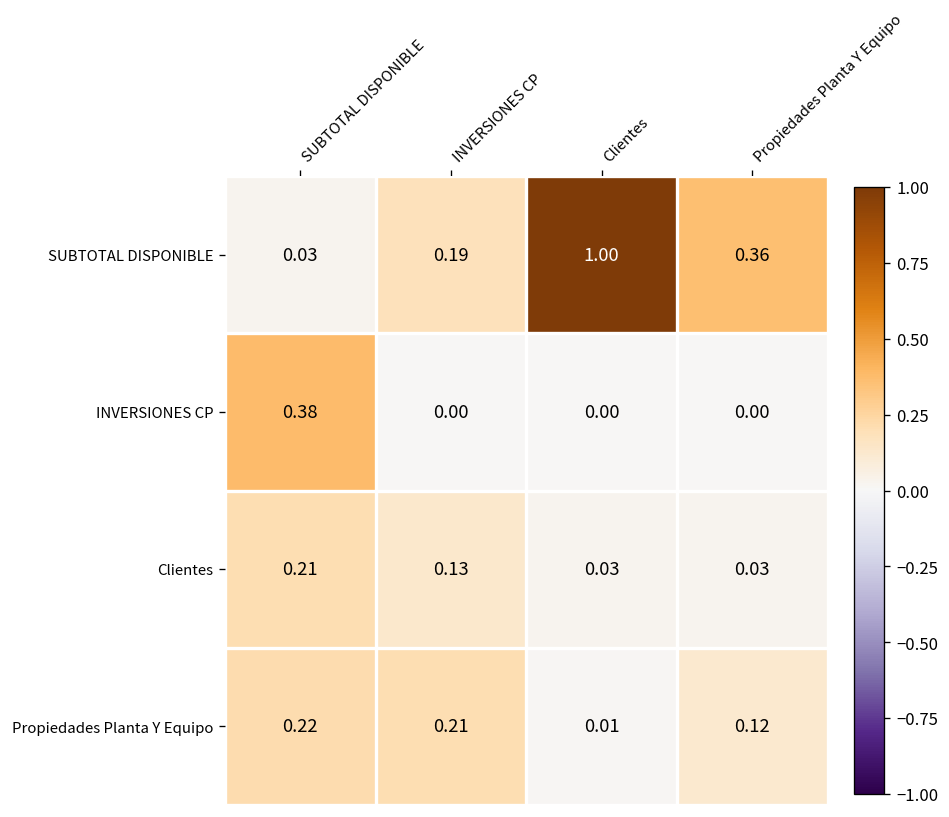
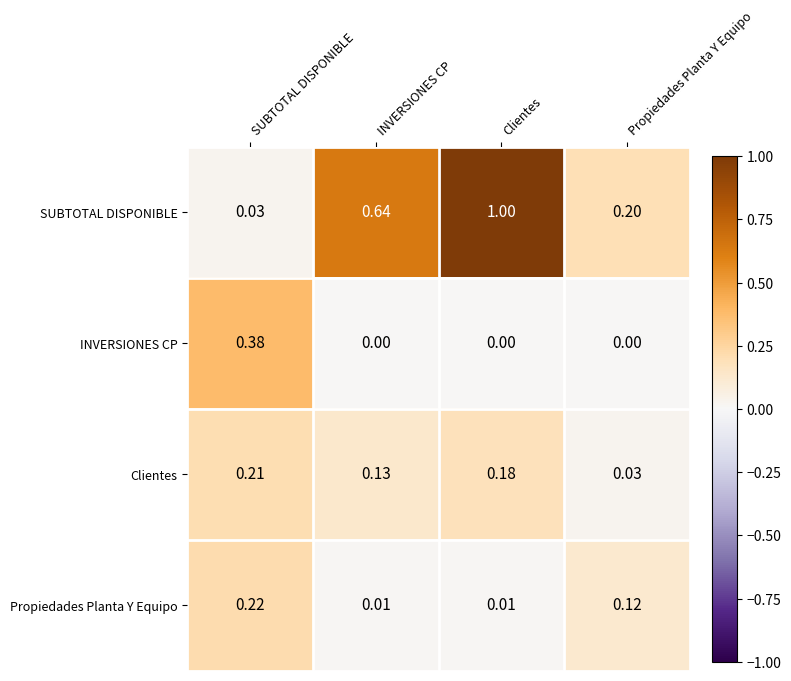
  {
    "SUBTOTAL DISPONIBLE": {
      "SUBTOTAL DISPONIBLE": 0.03,
-     "INVERSIONES CP": 0.19,
+     "INVERSIONES CP": 0.64,
      "Clientes": 1.00,
-     "Propiedades Planta Y Equipo": 0.36
+     "Propiedades Planta Y Equipo": 0.20
    },
    "INVERSIONES CP": {
      "SUBTOTAL DISPONIBLE": 0.38,
      "INVERSIONES CP": 0.00,
      "Clientes": 0.00,
      "Propiedades Planta Y Equipo": 0.00
    },
    "Clientes": {
      "SUBTOTAL DISPONIBLE": 0.21,
      "INVERSIONES CP": 0.13,
-     "Clientes": 0.03,
+     "Clientes": 0.18,
      "Propiedades Planta Y Equipo": 0.03
    },
    "Propiedades Planta Y Equipo": {
      "SUBTOTAL DISPONIBLE": 0.22,
-     "INVERSIONES CP": 0.21,
+     "INVERSIONES CP": 0.01,
      "Clientes": 0.01,
      "Propiedades Planta Y Equipo": 0.12
    }
  }
